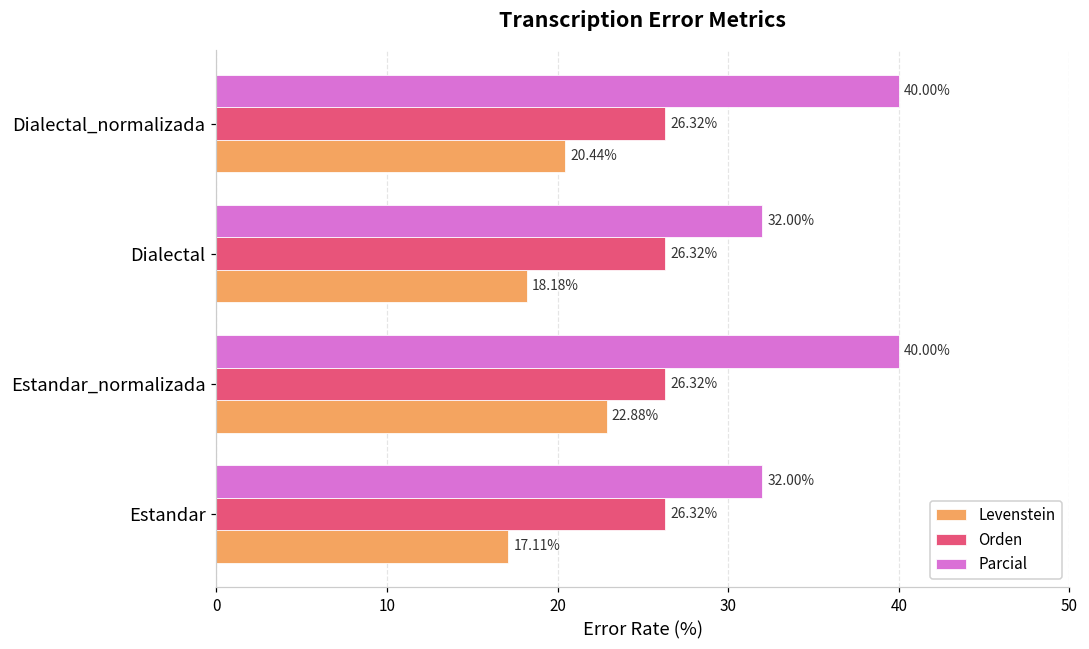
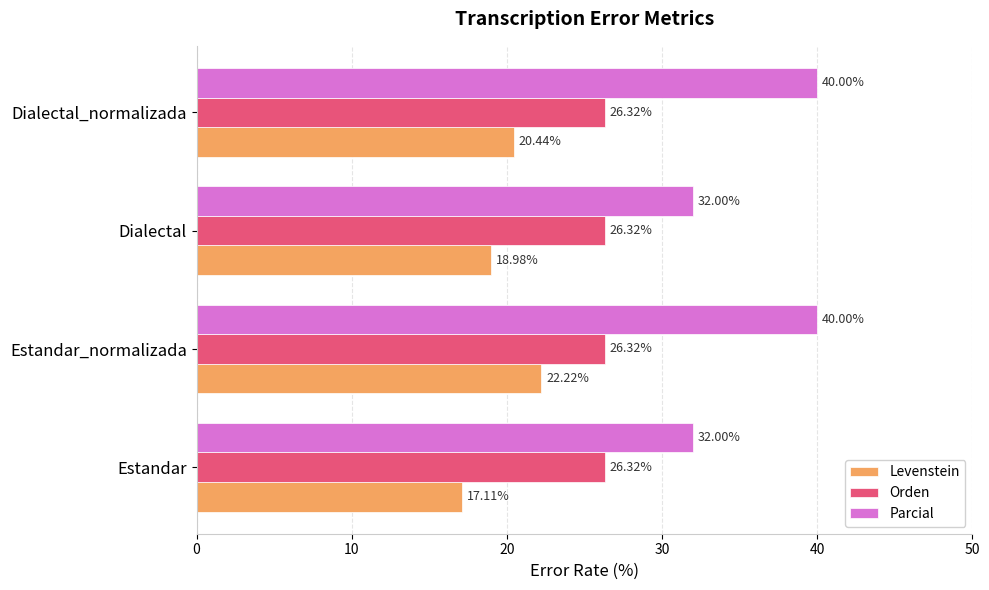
  {
    "Levenstein": {
      "Dialectal_normalizada": "20.44%",
-     "Dialectal": "18.18%",
-     "Estandar_normalizada": "22.88%",
+     "Dialectal": "18.98%",
+     "Estandar_normalizada": "22.22%",
      "Estandar": "17.11%"
    },
    "Orden": {
      "Dialectal_normalizada": "26.32%",
      "Dialectal": "26.32%",
      "Estandar_normalizada": "26.32%",
      "Estandar": "26.32%"
    },
    "Parcial": {
      "Dialectal_normalizada": "40.00%",
      "Dialectal": "32.00%",
      "Estandar_normalizada": "40.00%",
      "Estandar": "32.00%"
    }
  }
